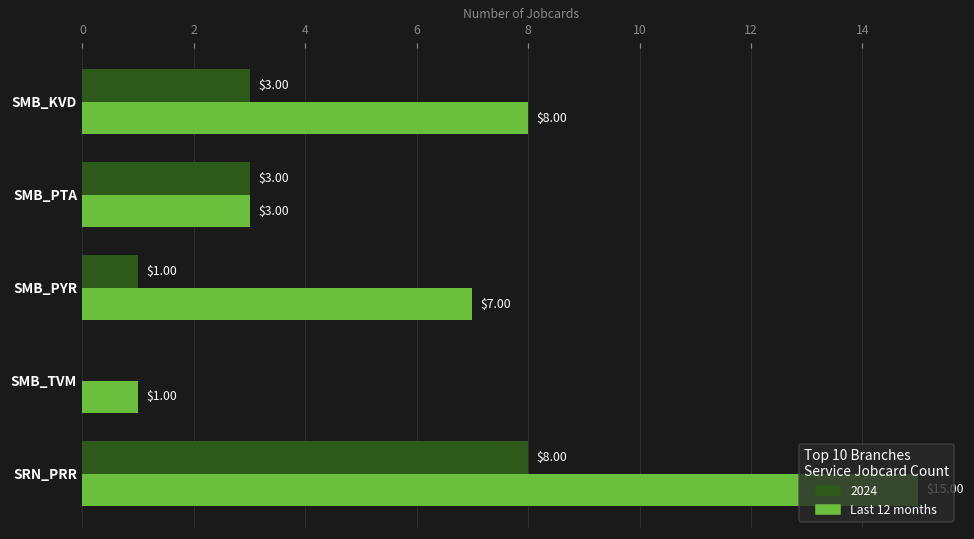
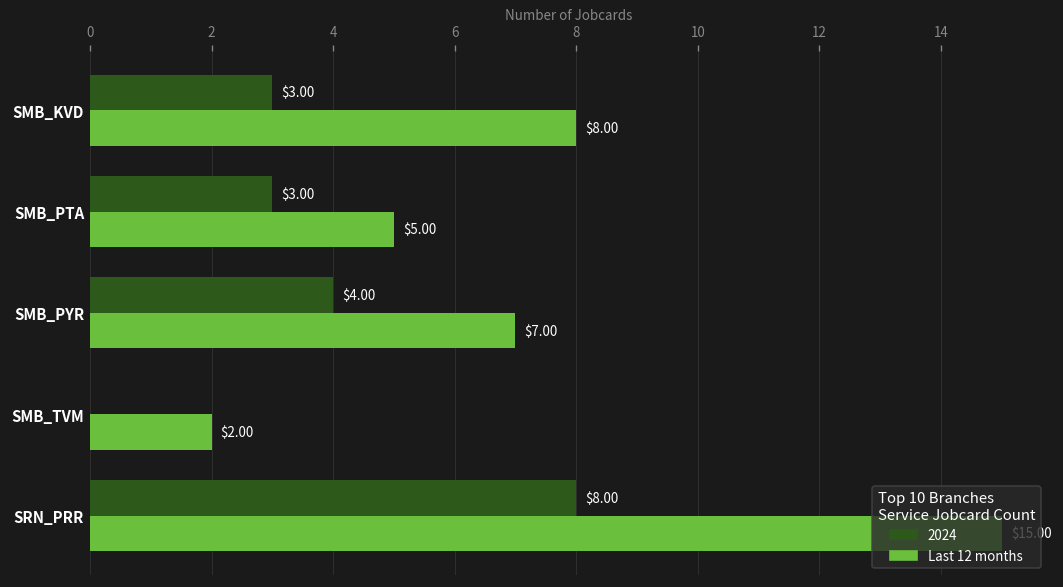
  {
    "2024": {
      "SMB_KVD": "$3.00",
      "SMB_PTA": "$3.00",
-     "SMB_PYR": "$1.00",
+     "SMB_PYR": "$4.00",
      "SRN_PRR": "$8.00"
    },
    "Last 12 months": {
      "SMB_KVD": "$8.00",
-     "SMB_PTA": "$3.00",
+     "SMB_PTA": "$5.00",
      "SMB_PYR": "$7.00",
-     "SMB_TVM": "$1.00"
+     "SMB_TVM": "$2.00"
    }
  }
